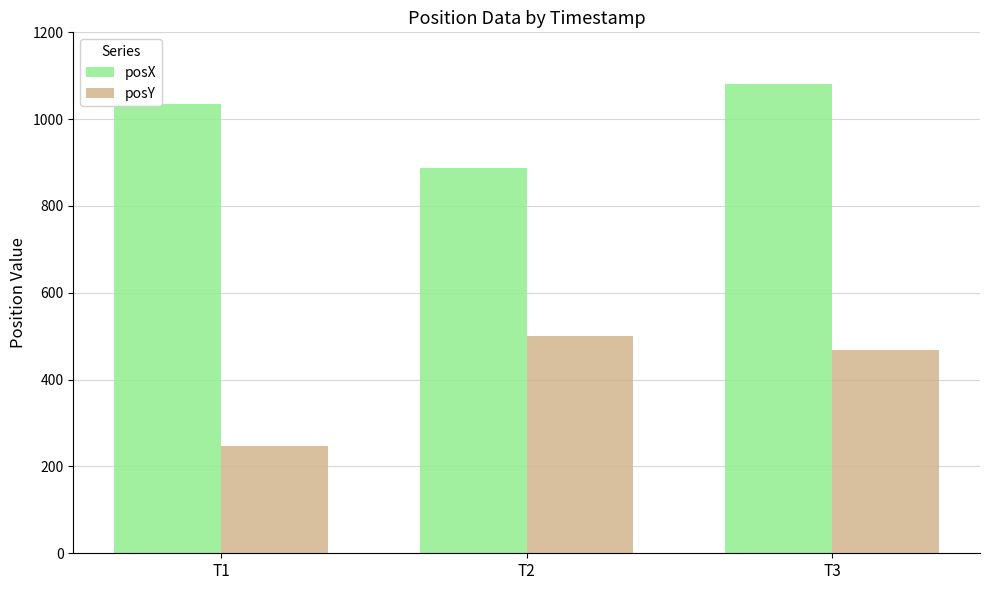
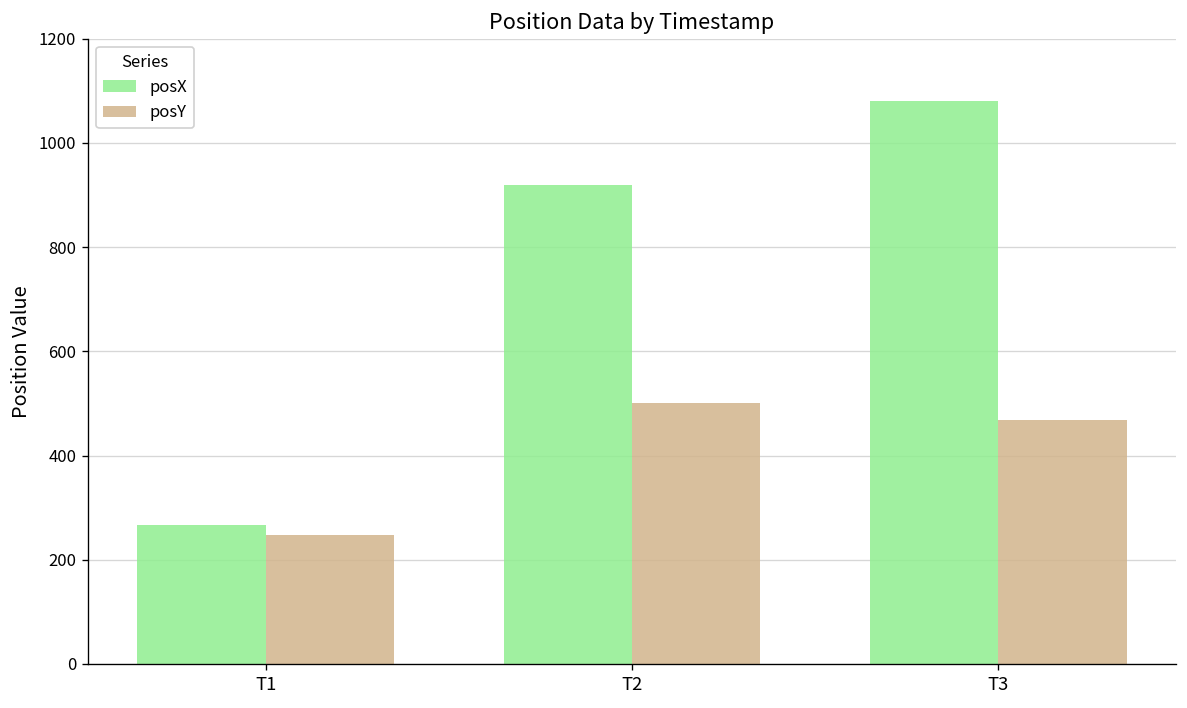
  {
    "posX": {
-     "T1": 1040,
-     "T2": 890,
+     "T1": 270,
+     "T2": 920,
      "T3": 1080
    },
    "posY": {
      "T1": 250,
      "T2": 500,
      "T3": 470
    }
  }
